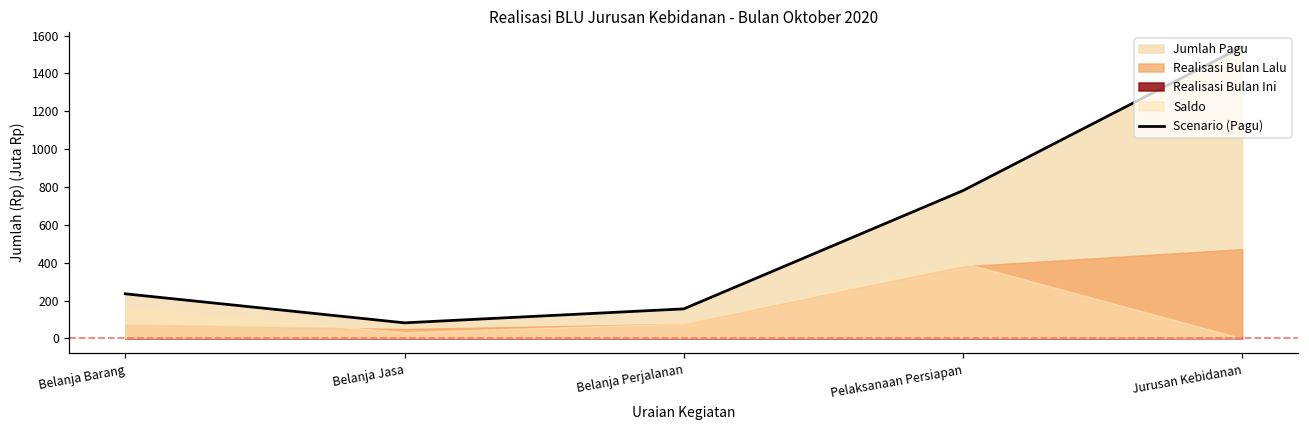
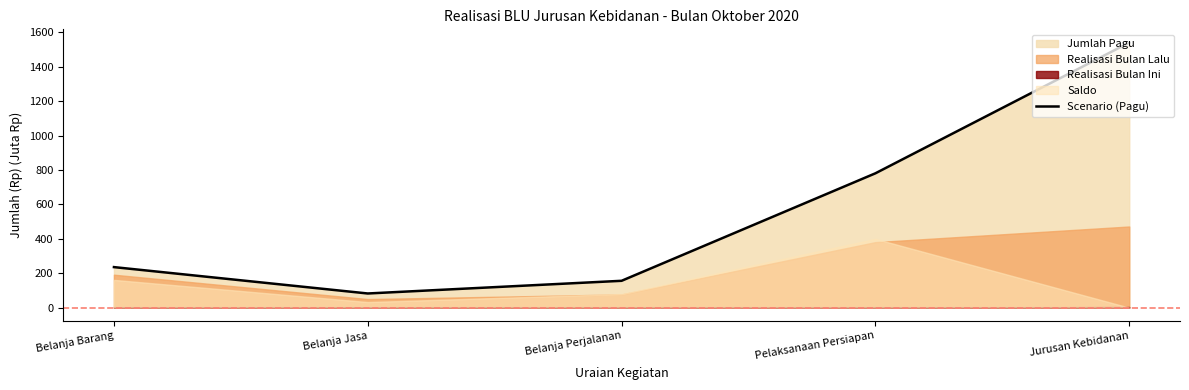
  {
    "Realisasi Bulan Lalu": {
-     "Belanja Barang": 70,
+     "Belanja Barang": 190,
      "Belanja Jasa": 50,
      "Pelaksanaan Persiapan": 380,
      "Jurusan Kebidanan": 470
    },
    "Realisasi Bulan Ini": {
      "Belanja Jasa": 0,
      "Belanja Perjalanan": 0,
      "Pelaksanaan Persiapan": 0
    }
  }
